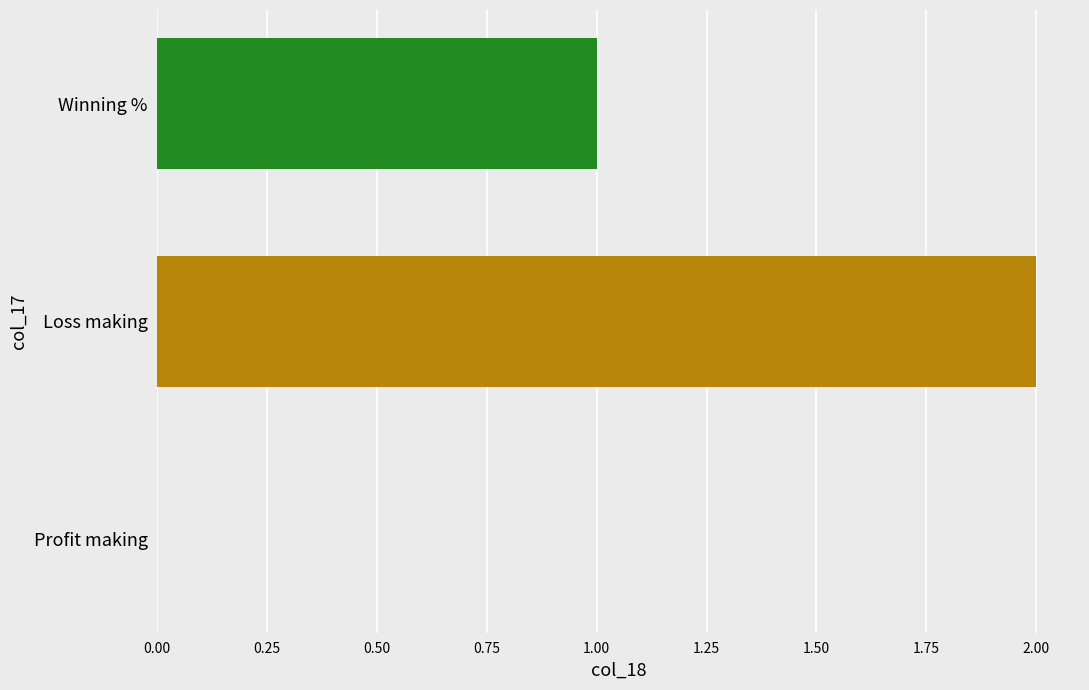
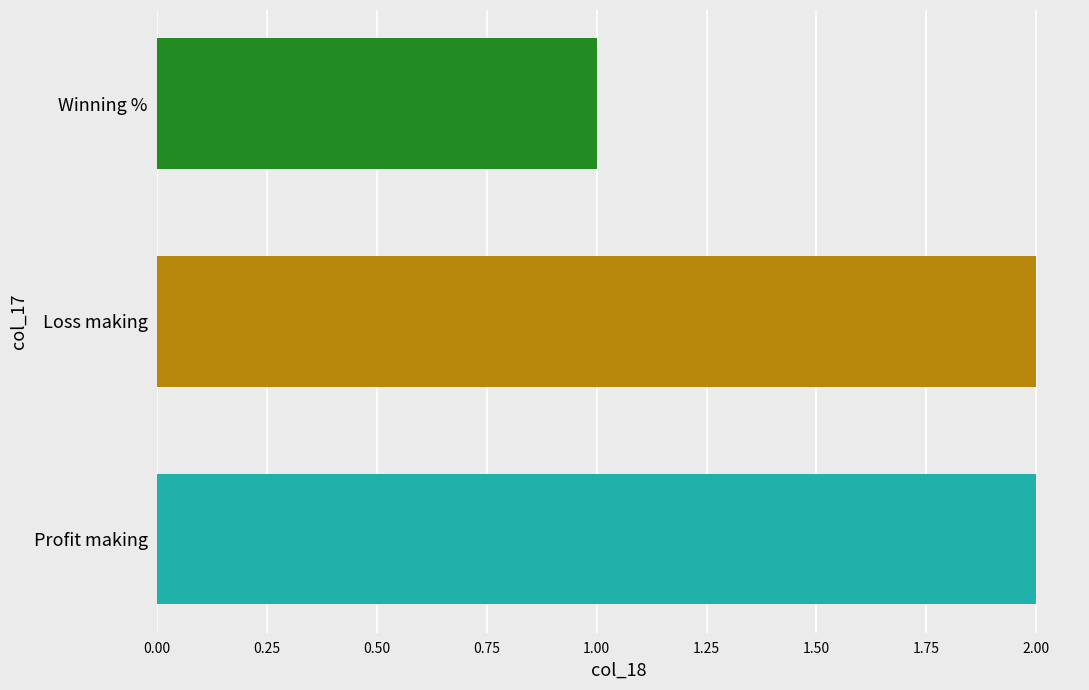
  {
    "Winning %": 1,
    "Loss making": 2,
-   "Profit making": 0
+   "Profit making": 2
  }
